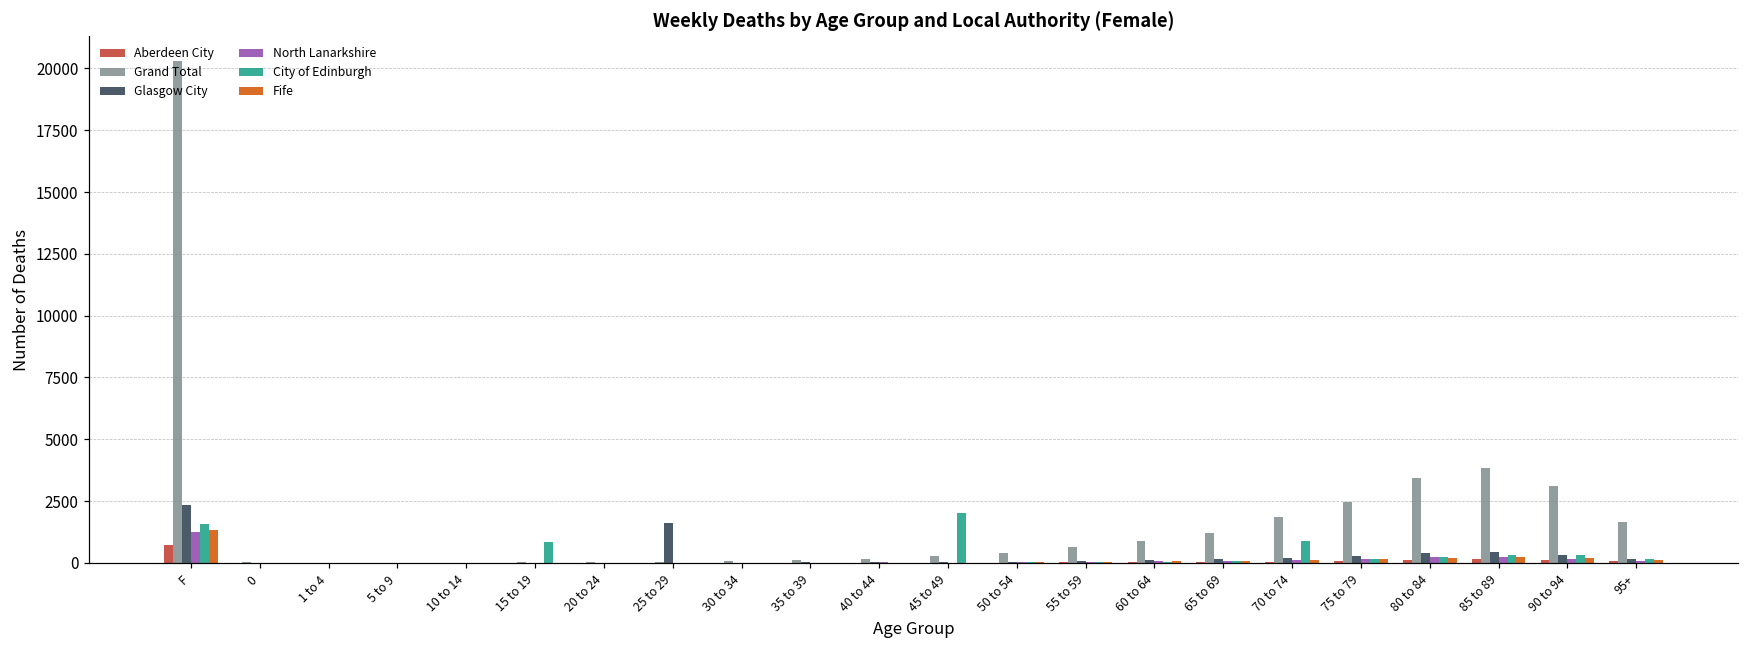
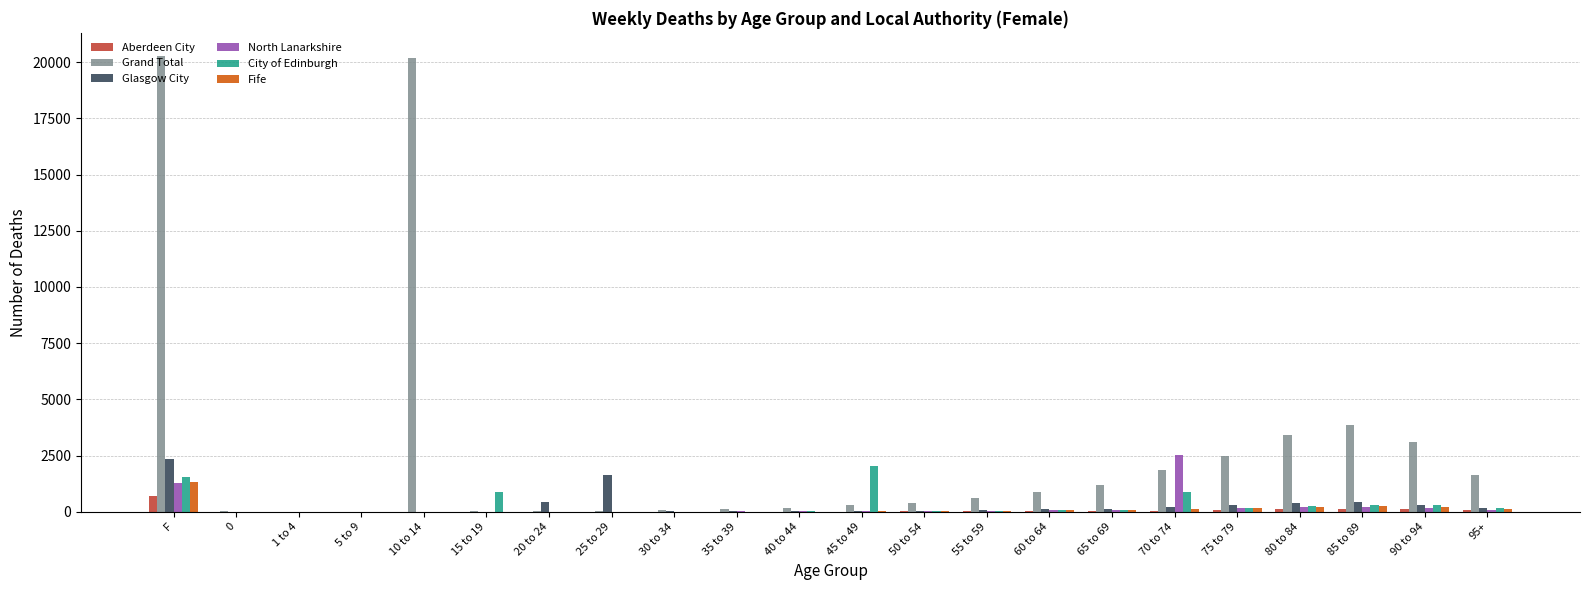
  {
    "Grand Total": {
      "F": 20300,
-     "10 to 14": 0,
+     "10 to 14": 20200,
      "35 to 39": 100,
      "40 to 44": 200,
      "45 to 49": 300,
      "50 to 54": 400,
      "55 to 59": 600,
      "60 to 64": 900,
      "65 to 69": 1200,
      "70 to 74": 1800,
      "75 to 79": 2500,
      "80 to 84": 3400,
      "85 to 89": 3900,
      "90 to 94": 3100,
      "95+": 1600
    },
    "Glasgow City": {
      "F": 2300,
      "5 to 9": 0,
      "10 to 14": 0,
-     "20 to 24": 0,
+     "20 to 24": 400,
      "25 to 29": 1600,
      "60 to 64": 100,
      "65 to 69": 100,
      "70 to 74": 200,
      "75 to 79": 300,
      "80 to 84": 400,
      "85 to 89": 400,
      "90 to 94": 300,
      "95+": 200
    },
    "North Lanarkshire": {
      "F": 1300,
      "10 to 14": 0,
-     "70 to 74": 100,
+     "70 to 74": 2500,
      "75 to 79": 200,
      "80 to 84": 200,
      "85 to 89": 200,
      "90 to 94": 100
    },
    "City of Edinburgh": {
      "F": 1600,
      "1 to 4": 0,
      "5 to 9": 0,
      "15 to 19": 900,
      "45 to 49": 2000,
      "70 to 74": 900,
      "75 to 79": 200,
      "80 to 84": 300,
      "85 to 89": 300,
      "90 to 94": 300,
      "95+": 200
    }
  }
